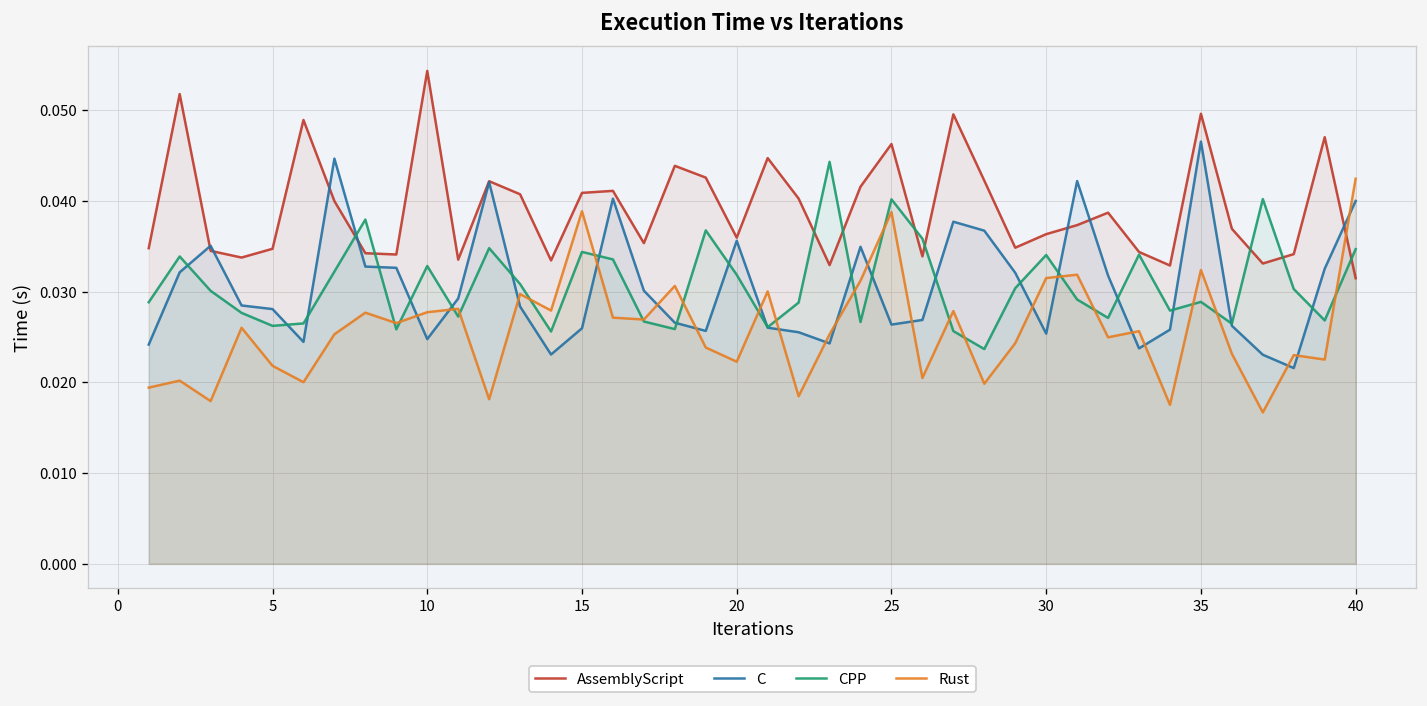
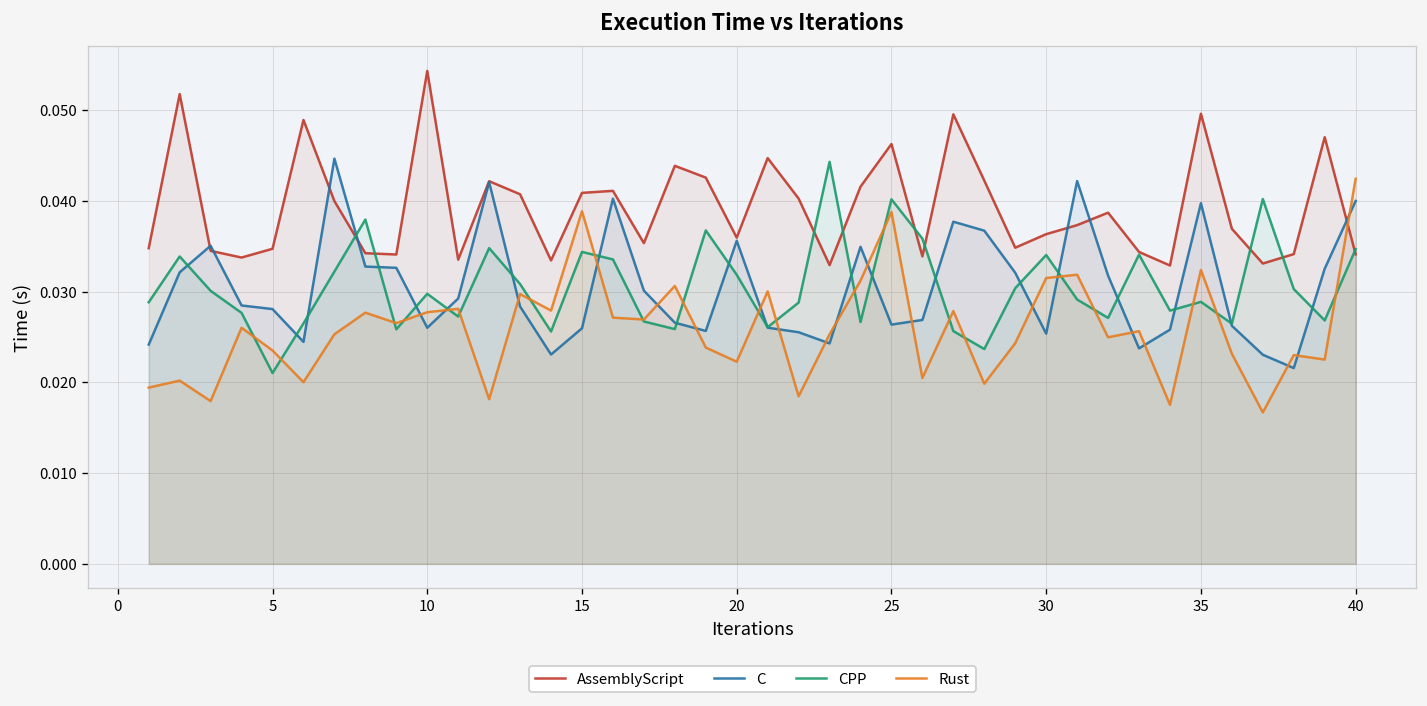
  {
    "AssemblyScript": {
      "5": 0.035,
      "10": 0.054,
      "15": 0.041,
      "20": 0.036,
      "25": 0.046,
      "30": 0.036,
      "35": 0.050,
-     "40": 0.031
+     "40": 0.034
    },
    "C": {
      "5": 0.028,
-     "10": 0.025,
+     "10": 0.026,
      "15": 0.026,
      "20": 0.036,
      "25": 0.026,
      "30": 0.025,
-     "35": 0.047,
+     "35": 0.040,
      "40": 0.040
    },
    "CPP": {
-     "5": 0.026,
-     "10": 0.033,
+     "5": 0.021,
+     "10": 0.030,
      "15": 0.034,
      "20": 0.032,
      "25": 0.040,
      "30": 0.034,
      "35": 0.029,
      "40": 0.035
    },
    "Rust": {
-     "5": 0.022,
+     "5": 0.024,
      "10": 0.028,
      "15": 0.039,
      "20": 0.022,
      "25": 0.039,
      "30": 0.032,
      "35": 0.032,
      "40": 0.042
    }
  }
